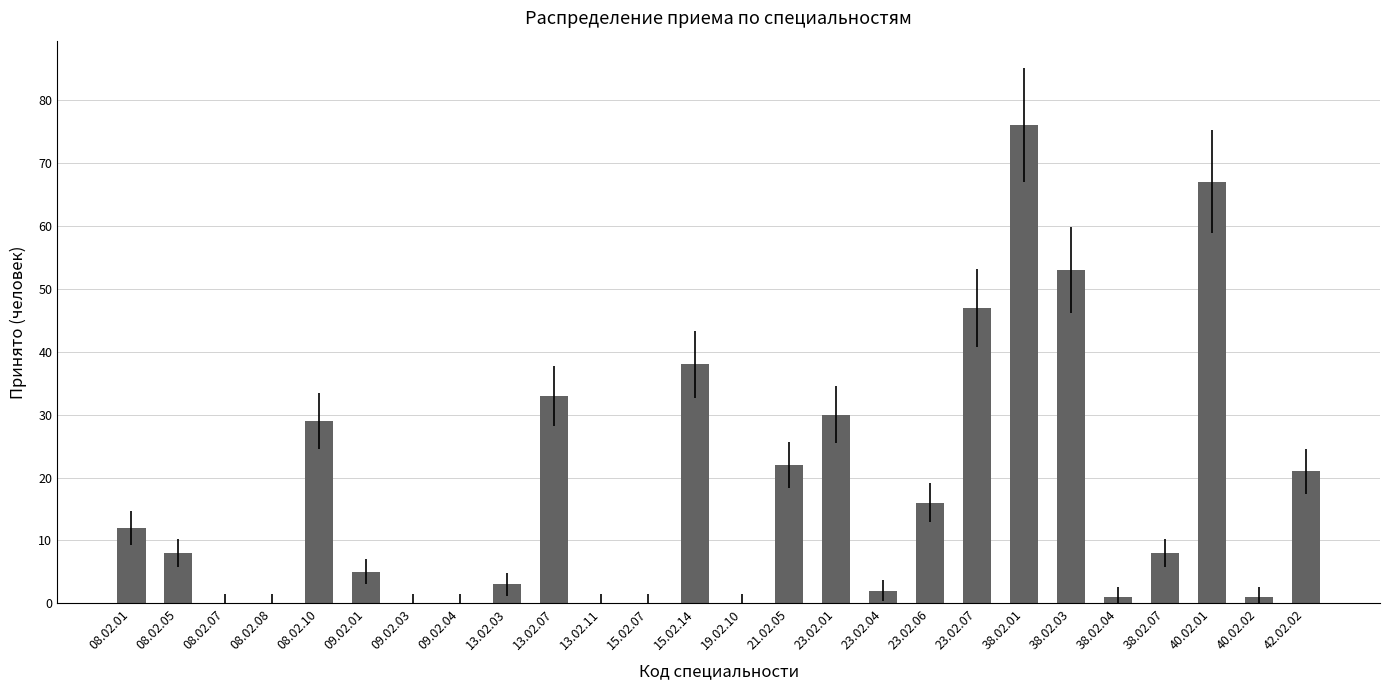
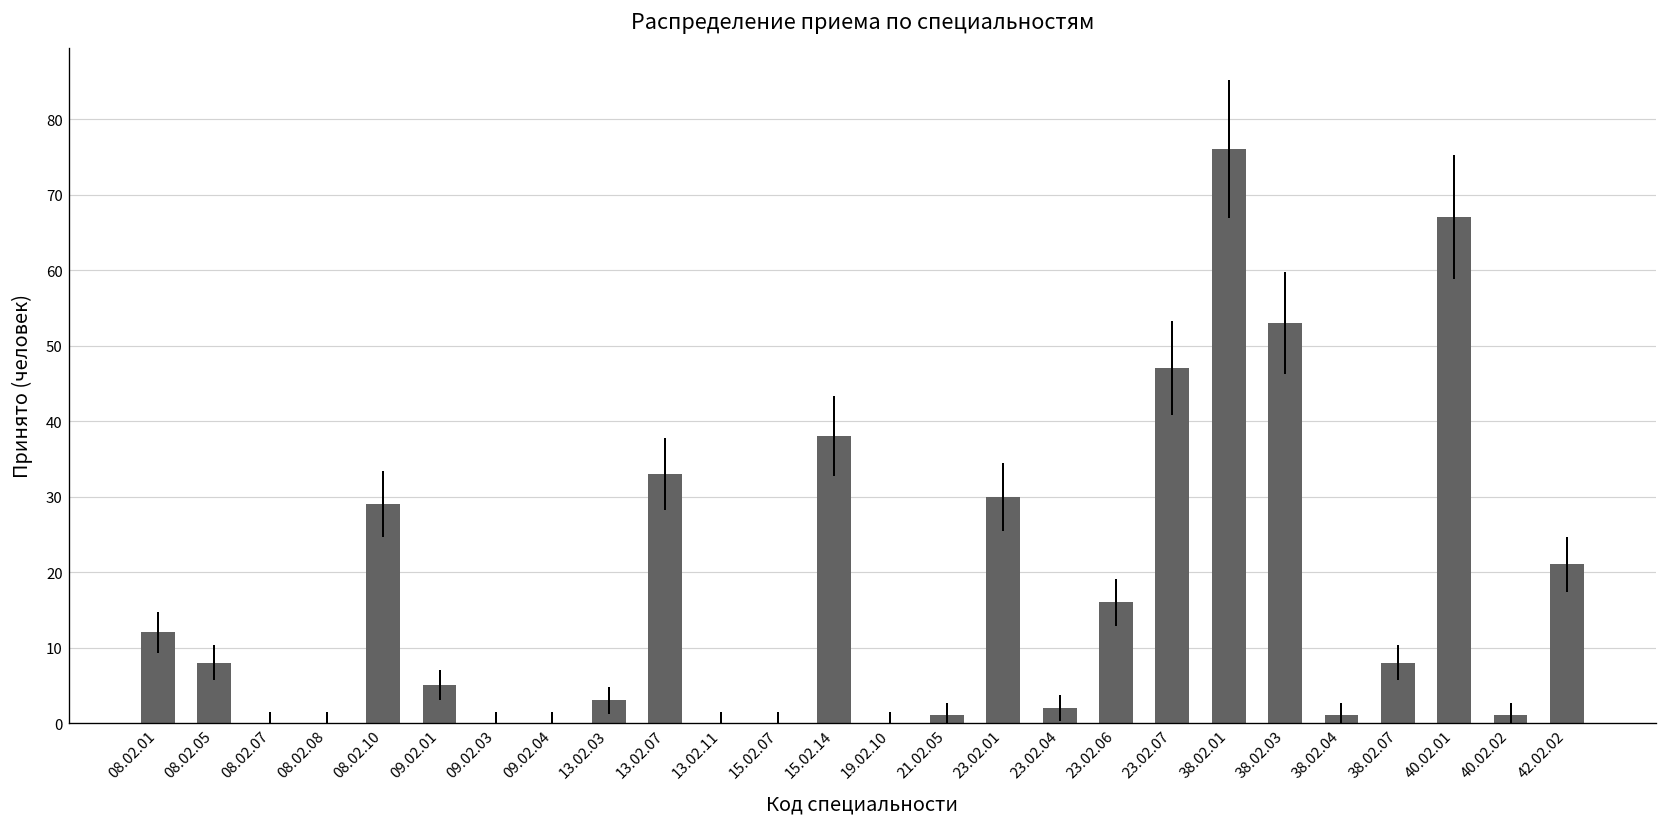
  {
    "08.02.01": 12,
    "08.02.05": 8,
    "08.02.07": 0,
    "08.02.08": 0,
    "08.02.10": 29,
    "09.02.01": 5,
    "09.02.03": 0,
    "09.02.04": 0,
    "13.02.03": 3,
    "13.02.07": 33,
    "13.02.11": 0,
    "15.02.07": 0,
    "15.02.14": 38,
    "19.02.10": 0,
-   "21.02.05": 22,
+   "21.02.05": 1,
    "23.02.01": 30,
    "23.02.04": 2,
    "23.02.06": 16,
    "23.02.07": 47,
    "38.02.01": 76,
    "38.02.03": 53,
    "38.02.04": 1,
    "38.02.07": 8,
    "40.02.01": 67,
    "40.02.02": 1,
    "42.02.02": 21
  }
